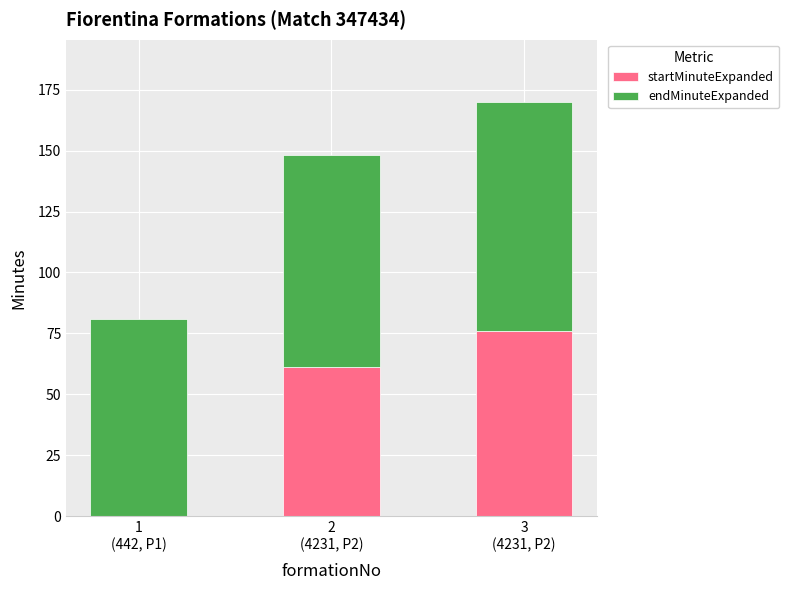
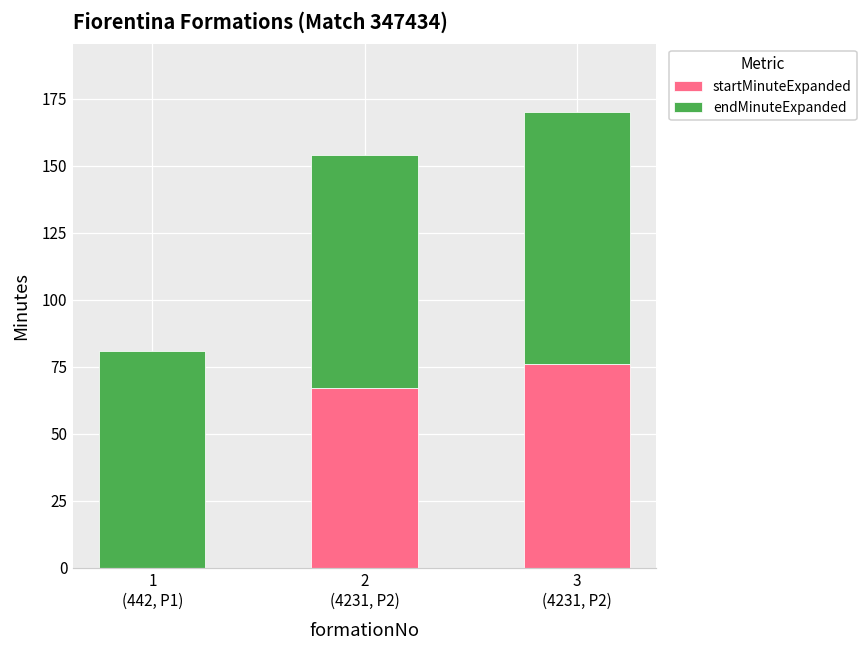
  {
    "startMinuteExpanded": {
      "1 (442, P1)": 0,
-     "2 (4231, P2)": 61,
+     "2 (4231, P2)": 67,
      "3 (4231, P2)": 76
    },
    "endMinuteExpanded": {
      "1 (442, P1)": 81,
      "2 (4231, P2)": 87,
      "3 (4231, P2)": 94
    }
  }
